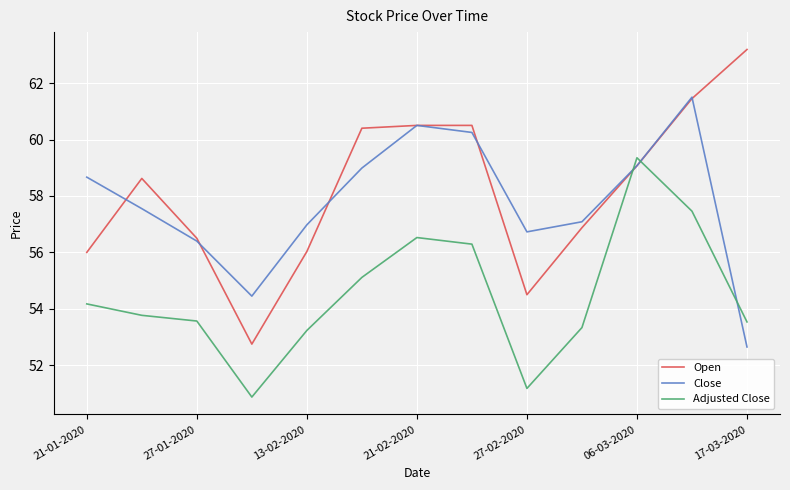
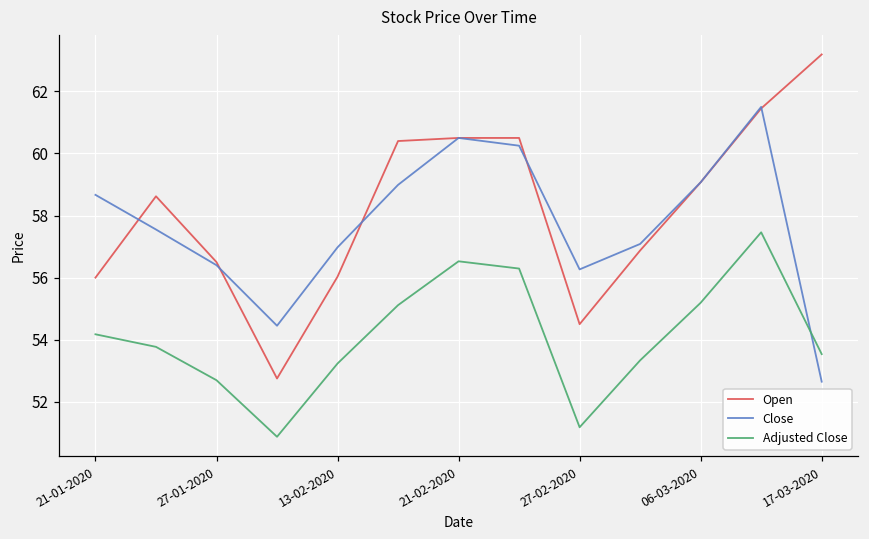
  {
    "Open": {
      "21-01-2020": 56.0,
      "27-01-2020": 56.5,
      "13-02-2020": 56.0,
      "27-02-2020": 54.5,
      "17-03-2020": 63.2
    },
    "Close": {
      "21-01-2020": 58.7,
      "27-01-2020": 56.4,
      "13-02-2020": 57.0,
-     "27-02-2020": 56.7,
+     "27-02-2020": 56.3,
      "17-03-2020": 52.6
    },
    "Adjusted Close": {
      "21-01-2020": 54.2,
-     "27-01-2020": 53.6,
+     "27-01-2020": 52.7,
      "13-02-2020": 53.2,
      "21-02-2020": 56.5,
      "27-02-2020": 51.2,
-     "06-03-2020": 59.4,
+     "06-03-2020": 55.2,
      "17-03-2020": 53.5
    }
  }
